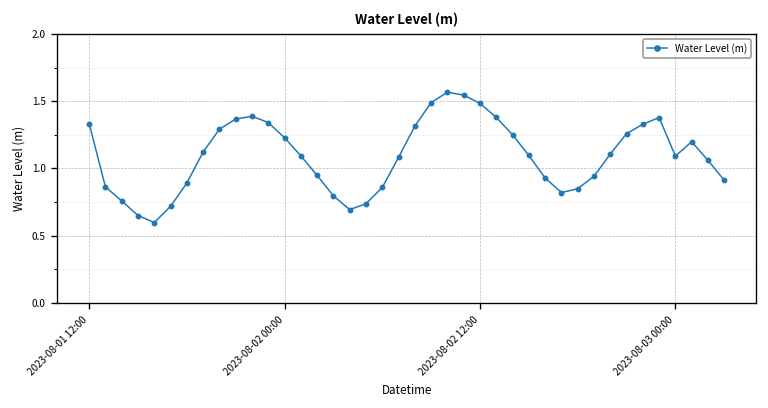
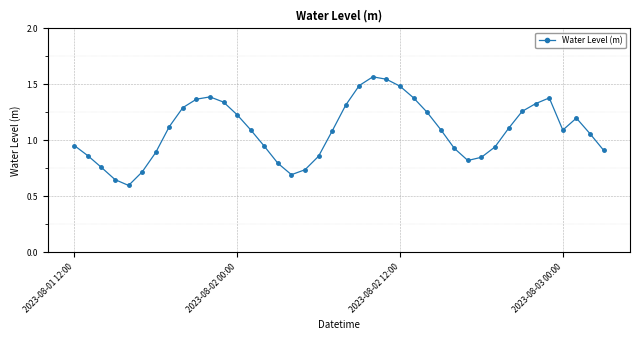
  {
-   "2023-08-01 12:00": 1.33,
+   "2023-08-01 12:00": 0.95,
    "2023-08-02 00:00": 1.23,
    "2023-08-02 12:00": 1.48,
    "2023-08-03 00:00": 1.09
  }
